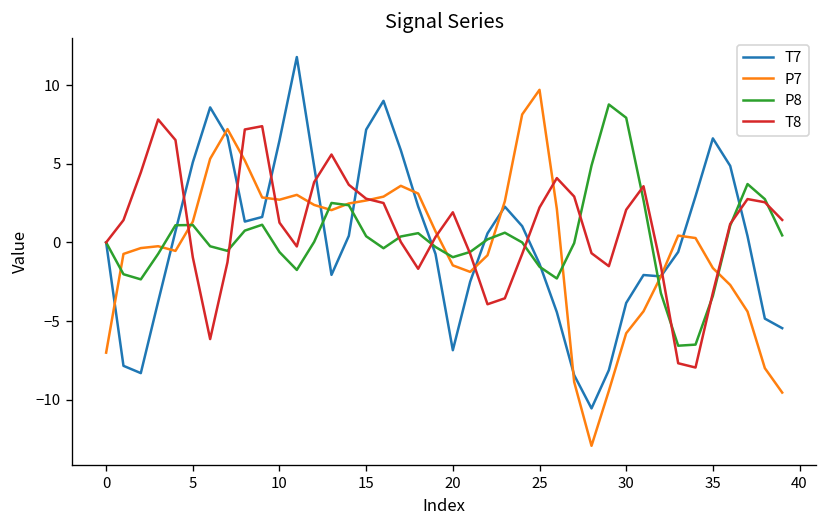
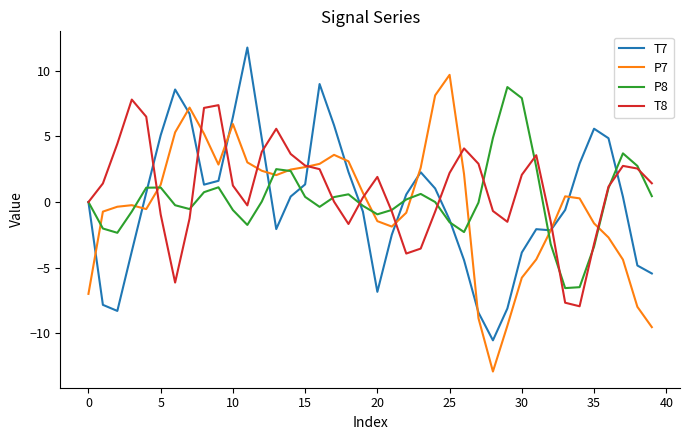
  {
    "T7": {
      "5": 5.1,
      "10": 6.5,
-     "15": 7.2,
+     "15": 1.3,
      "20": -6.8,
      "30": -3.8,
-     "35": 6.6
+     "35": 5.6
    },
    "P7": {
      "0": -7.0,
      "5": 1.3,
-     "10": 2.7,
+     "10": 5.9,
      "20": -1.5,
      "25": 9.7,
      "30": -5.8,
      "35": -1.6
    },
    "P8": {
      "5": 1.1,
      "10": -0.6,
      "15": 0.4,
      "20": -0.9,
      "30": 7.9,
      "35": -3.4
    },
    "T8": {
      "5": -0.9,
      "10": 1.3,
      "20": 1.9,
      "25": 2.2,
      "30": 2.1,
      "35": -3.2
    }
  }
